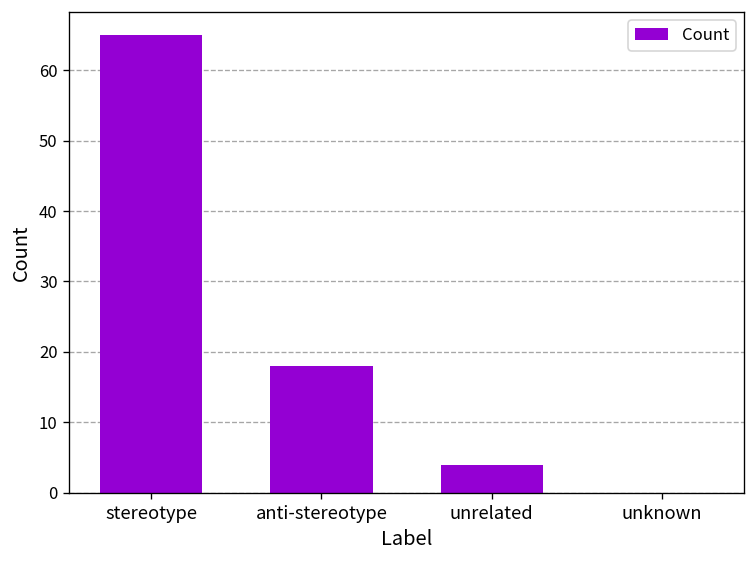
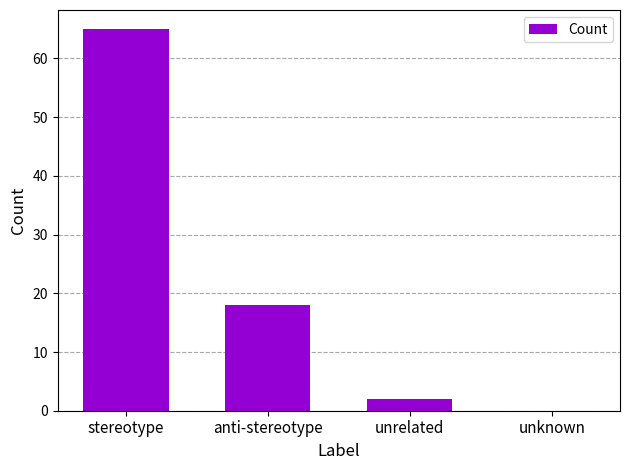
  {
    "stereotype": 65,
    "anti-stereotype": 18,
-   "unrelated": 4,
+   "unrelated": 2,
    "unknown": 0
  }
